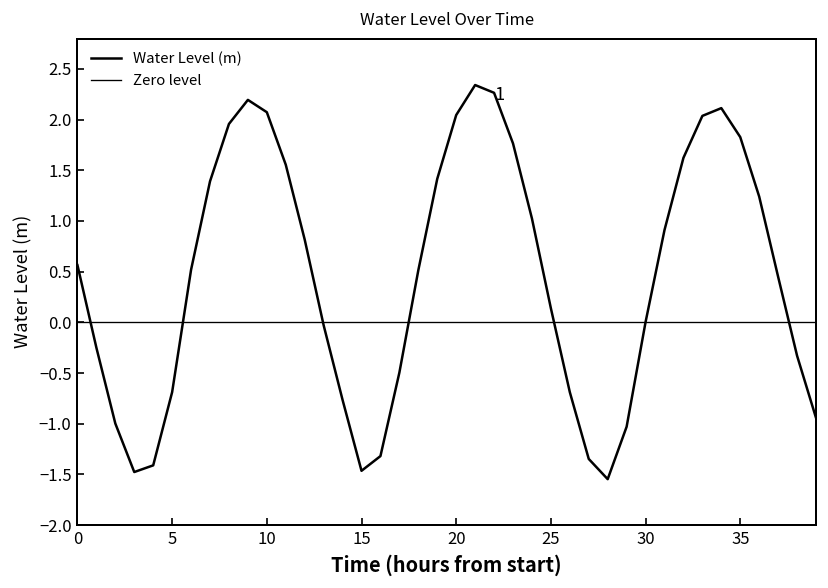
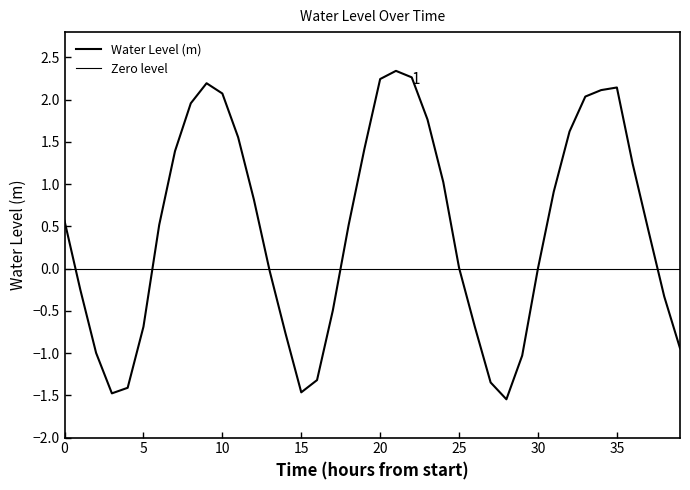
  {
    "0": 0.6,
    "5": -0.7,
    "10": 2.1,
    "15": -1.5,
-   "20": 2.0,
-   "25": 0.1,
+   "20": 2.2,
+   "25": 0.0,
    "30": 0.0,
-   "35": 1.8
+   "35": 2.1
  }
